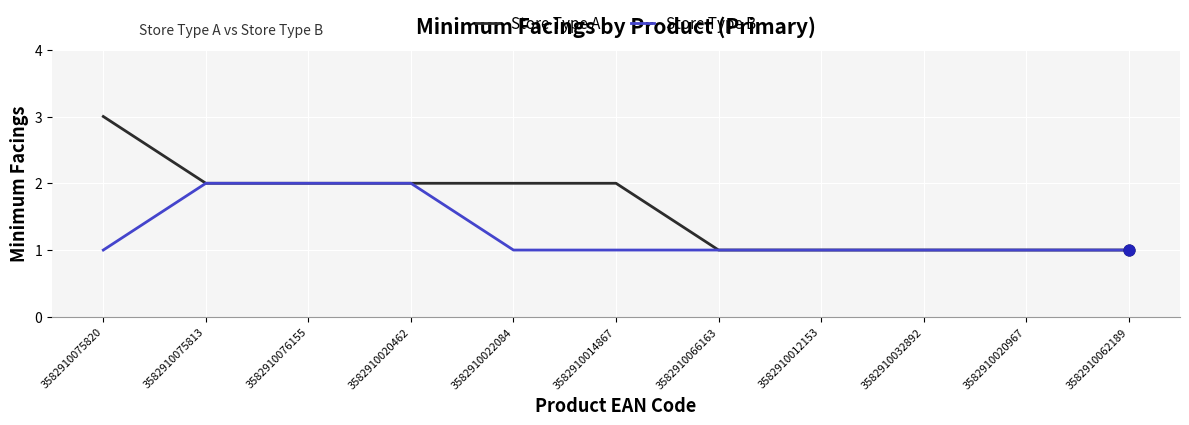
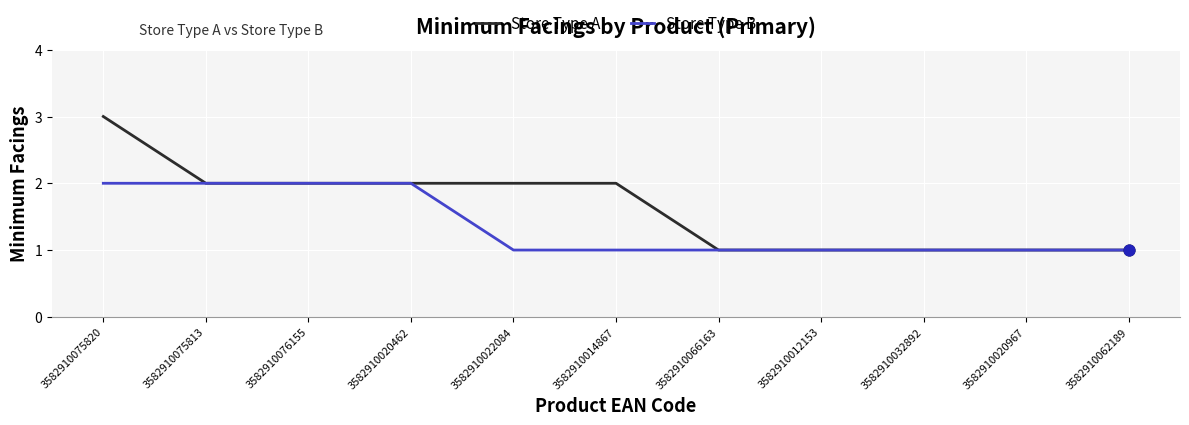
  {
    "Store Type B": {
-     "3582910075820": 1,
+     "3582910075820": 2,
      "3582910022084": 1,
      "3582910014867": 1
    }
  }
